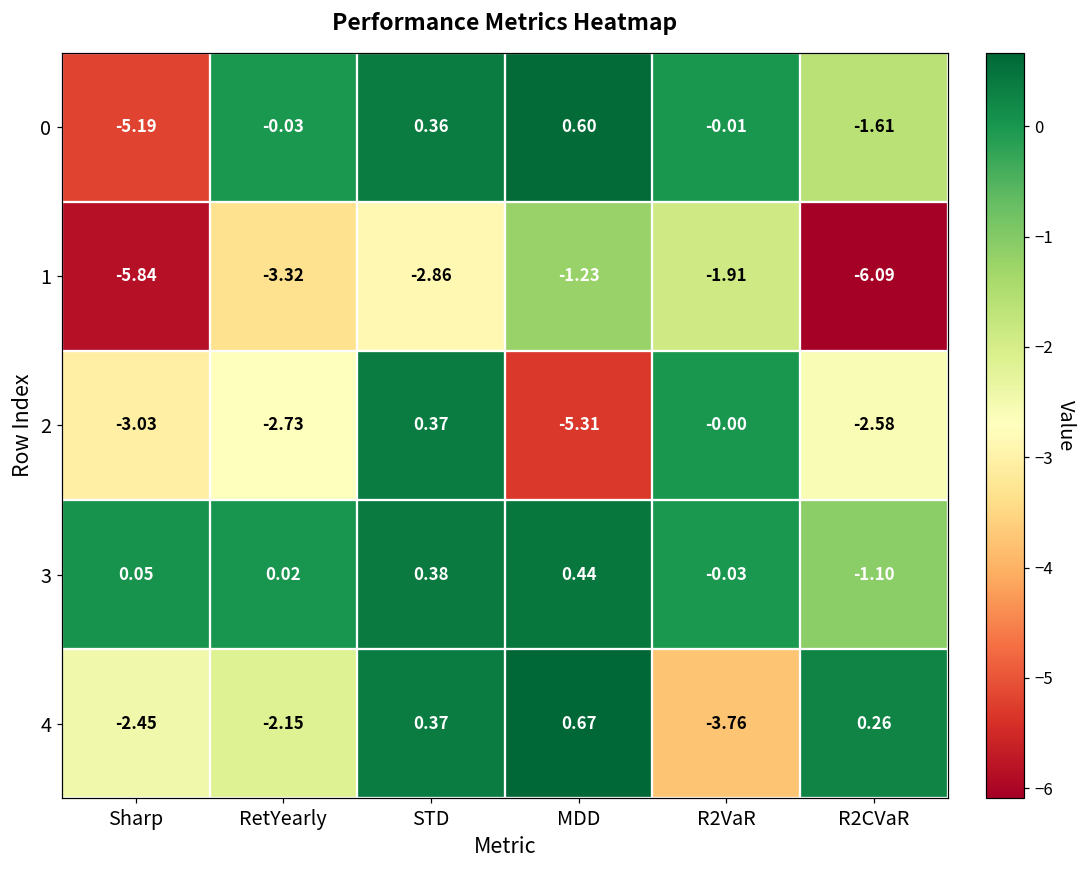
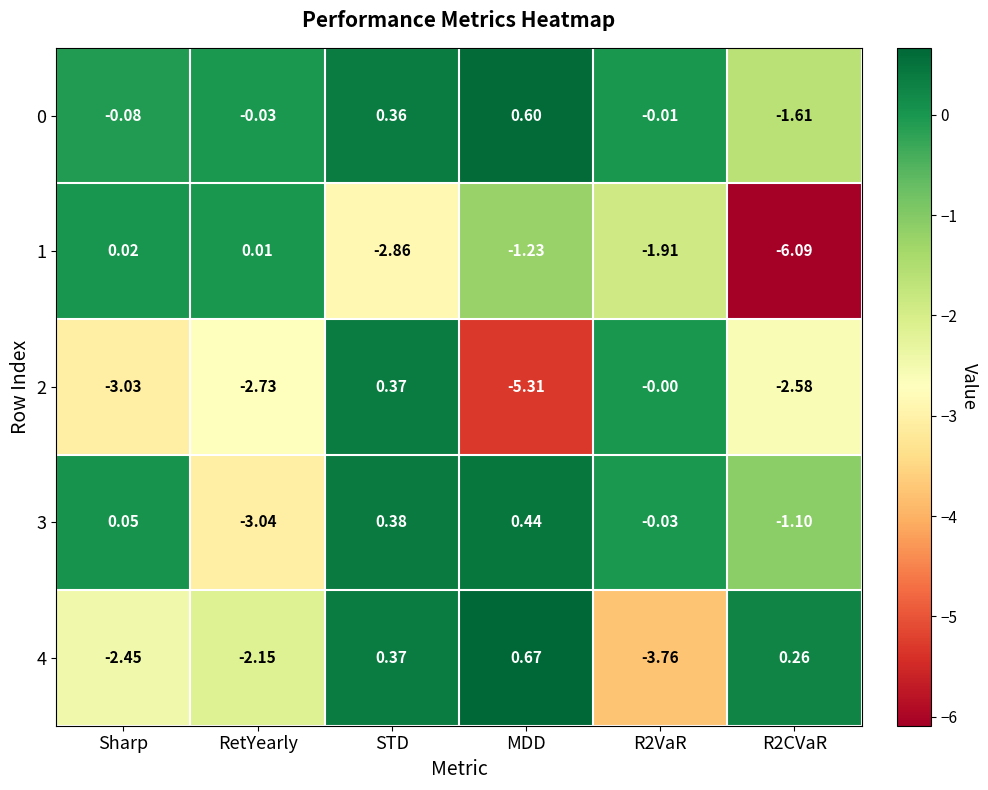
  {
    "0": {
-     "Sharp": -5.19,
+     "Sharp": -0.08,
      "RetYearly": -0.03,
      "STD": 0.36,
      "MDD": 0.60,
      "R2VaR": -0.01,
      "R2CVaR": -1.61
    },
    "1": {
-     "Sharp": -5.84,
-     "RetYearly": -3.32,
+     "Sharp": 0.02,
+     "RetYearly": 0.01,
      "STD": -2.86,
      "MDD": -1.23,
      "R2VaR": -1.91,
      "R2CVaR": -6.09
    },
    "2": {
      "Sharp": -3.03,
      "RetYearly": -2.73,
      "STD": 0.37,
      "MDD": -5.31,
      "R2VaR": -0.00,
      "R2CVaR": -2.58
    },
    "3": {
      "Sharp": 0.05,
-     "RetYearly": 0.02,
+     "RetYearly": -3.04,
      "STD": 0.38,
      "MDD": 0.44,
      "R2VaR": -0.03,
      "R2CVaR": -1.10
    },
    "4": {
      "Sharp": -2.45,
      "RetYearly": -2.15,
      "STD": 0.37,
      "MDD": 0.67,
      "R2VaR": -3.76,
      "R2CVaR": 0.26
    }
  }
